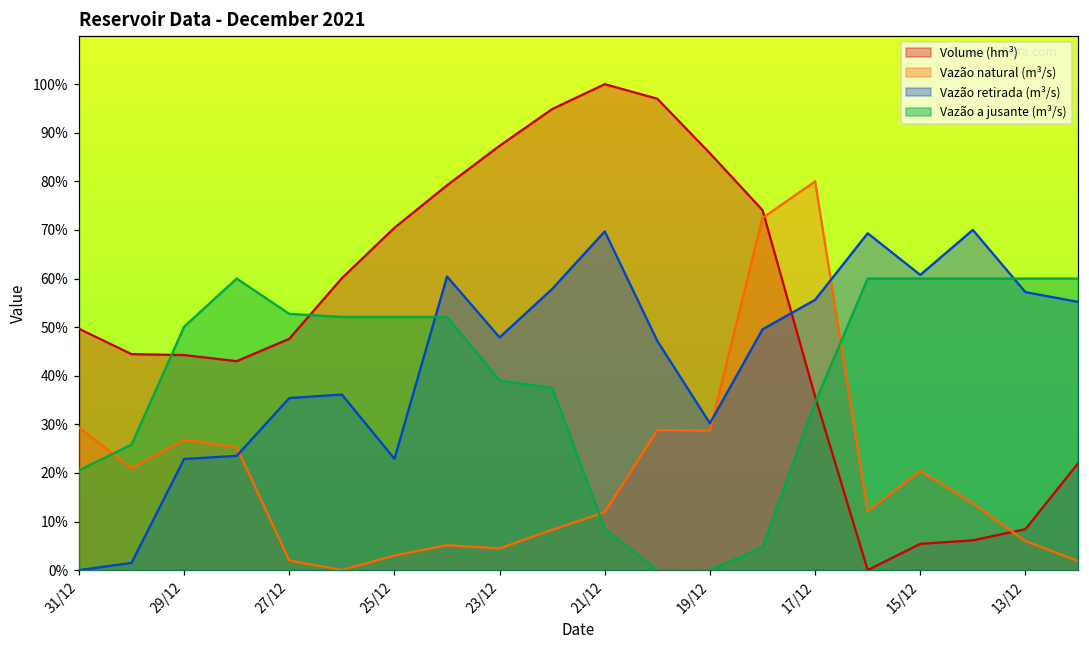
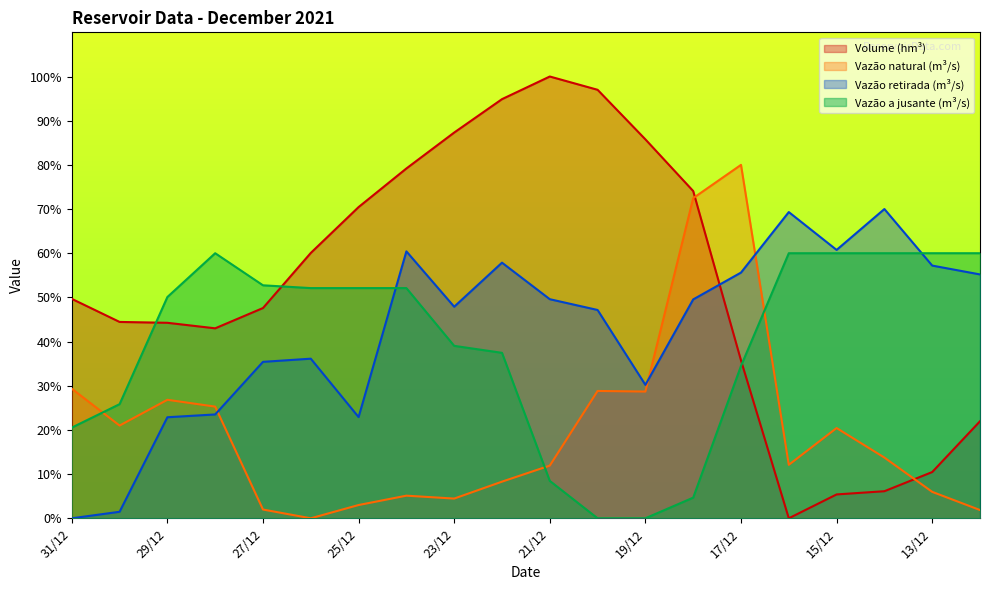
  {
    "Volume (hm³)": {
      "31/12": "50%",
      "29/12": "44%",
      "27/12": "48%",
      "25/12": "70%",
      "23/12": "87%",
      "21/12": "100%",
      "19/12": "86%",
      "17/12": "36%",
      "15/12": "5%",
-     "13/12": "8%"
+     "13/12": "10%"
    },
    "Vazão natural (m³/s)": {
      "31/12": "29%",
      "29/12": "27%",
      "27/12": "2%",
      "25/12": "3%",
      "23/12": "4%",
      "21/12": "12%",
      "19/12": "29%",
      "17/12": "80%",
      "15/12": "20%",
      "13/12": "6%"
    },
    "Vazão retirada (m³/s)": {
      "31/12": "0%",
      "29/12": "23%",
      "27/12": "35%",
      "25/12": "23%",
      "23/12": "48%",
-     "21/12": "70%",
+     "21/12": "50%",
      "19/12": "30%",
      "17/12": "56%",
      "15/12": "61%",
      "13/12": "57%"
    },
    "Vazão a jusante (m³/s)": {
      "31/12": "21%",
      "29/12": "50%",
      "27/12": "53%",
      "25/12": "52%",
      "23/12": "39%",
      "21/12": "8%",
      "19/12": "0%",
      "17/12": "34%",
      "15/12": "60%",
      "13/12": "60%"
    }
  }
